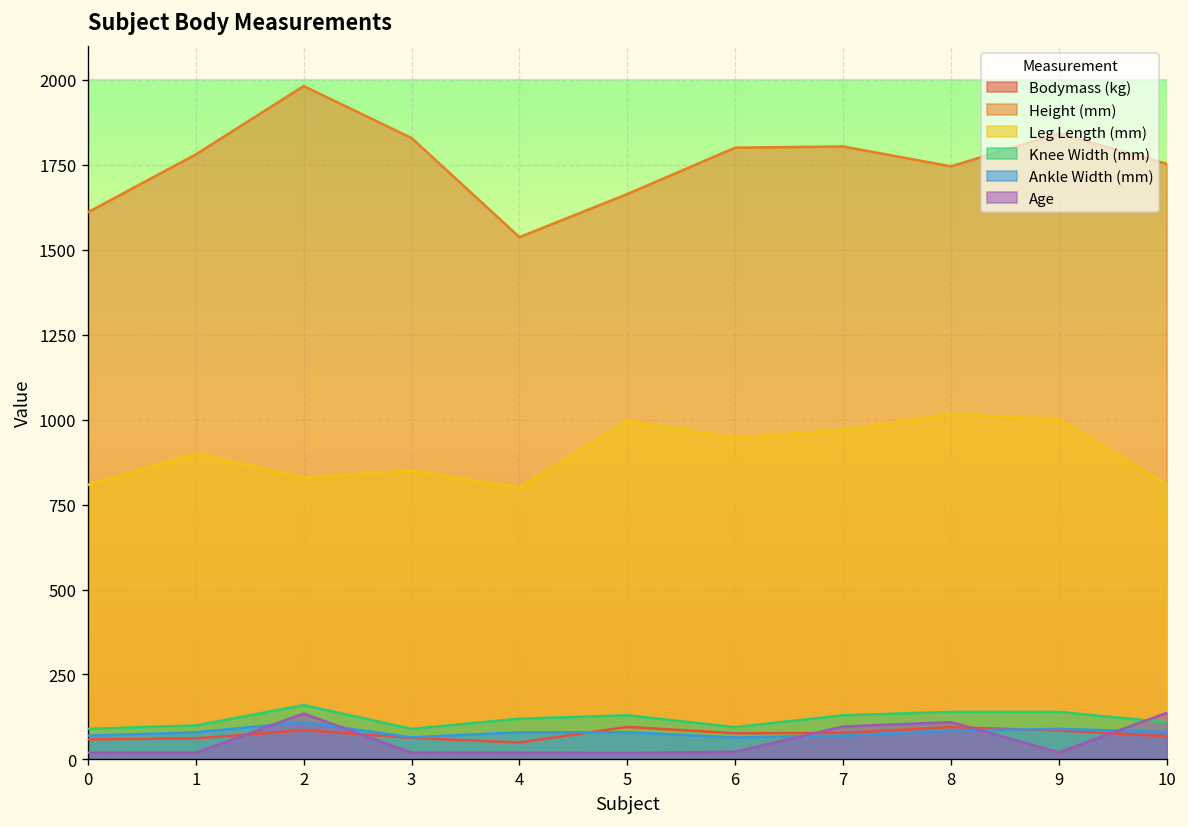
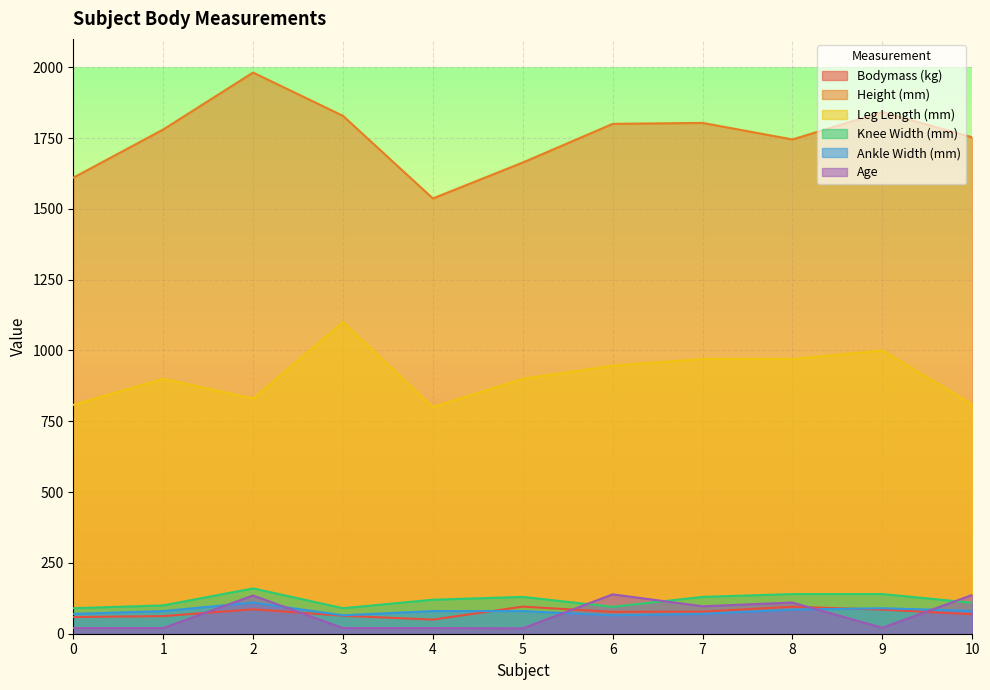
  {
    "Leg Length (mm)": {
      "0": 810,
      "1": 900,
      "2": 830,
-     "3": 850,
+     "3": 1100,
      "4": 800,
-     "5": 1000,
+     "5": 900,
      "6": 950,
      "7": 970,
-     "8": 1020,
+     "8": 970,
      "9": 1000,
      "10": 810
    },
    "Knee Width (mm)": {
      "0": 90,
      "1": 100,
      "2": 160,
      "3": 90,
      "4": 120,
      "5": 130,
      "6": 100,
      "7": 130,
      "8": 140,
      "9": 140,
      "10": 110
    },
    "Ankle Width (mm)": {
      "0": 70,
      "1": 80,
      "2": 110,
      "4": 80,
      "5": 80,
      "6": 70,
      "8": 90,
      "10": 80
    },
    "Age": {
      "0": 20,
      "1": 20,
      "2": 140,
      "3": 20,
      "4": 20,
      "5": 20,
-     "6": 20,
+     "6": 140,
      "7": 100,
      "8": 110,
      "9": 20,
      "10": 140
    }
  }
